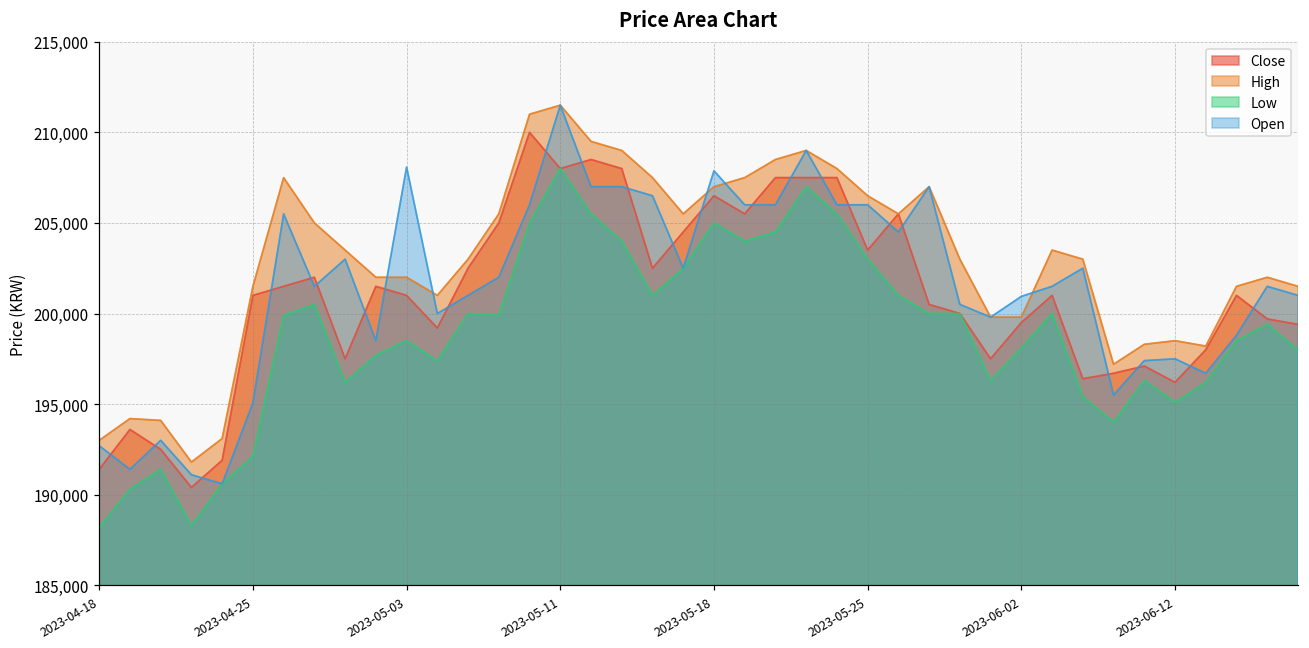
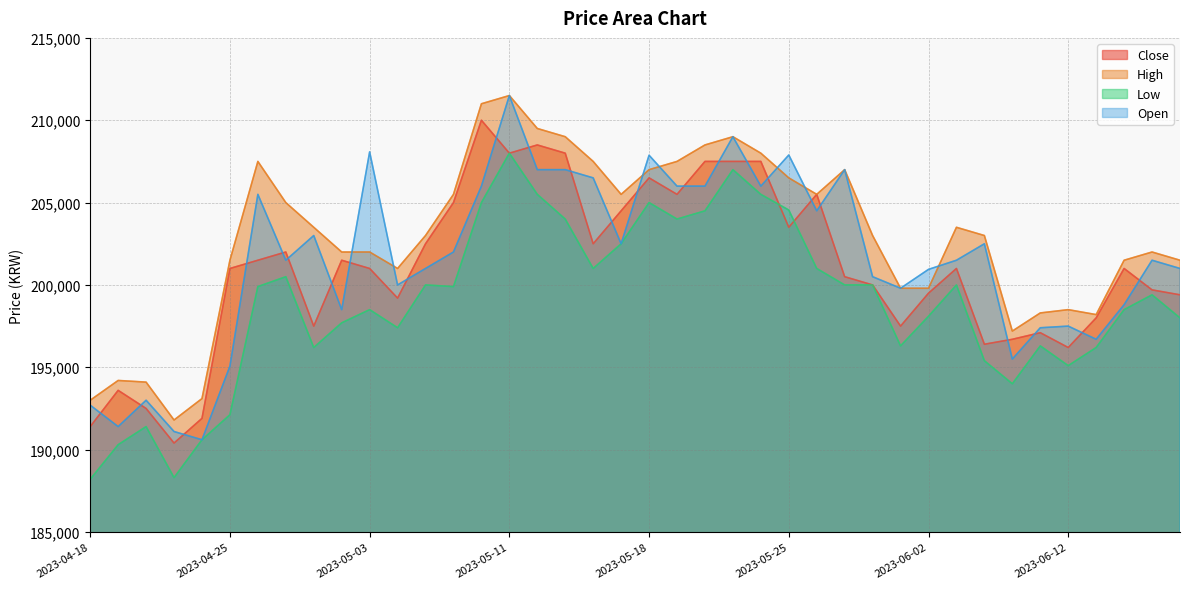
  {
    "Low": {
      "2023-04-18": "188,200",
      "2023-04-25": "192,100",
      "2023-05-03": "198,500",
      "2023-05-18": "205,000",
-     "2023-05-25": "203,000",
+     "2023-05-25": "204,500",
      "2023-06-02": "198,100",
      "2023-06-12": "195,100"
    },
    "Open": {
      "2023-04-18": "192,700",
      "2023-04-25": "195,100",
      "2023-05-03": "208,100",
      "2023-05-18": "207,900",
-     "2023-05-25": "206,000",
+     "2023-05-25": "207,900",
      "2023-06-02": "200,900",
      "2023-06-12": "197,500"
    }
  }
